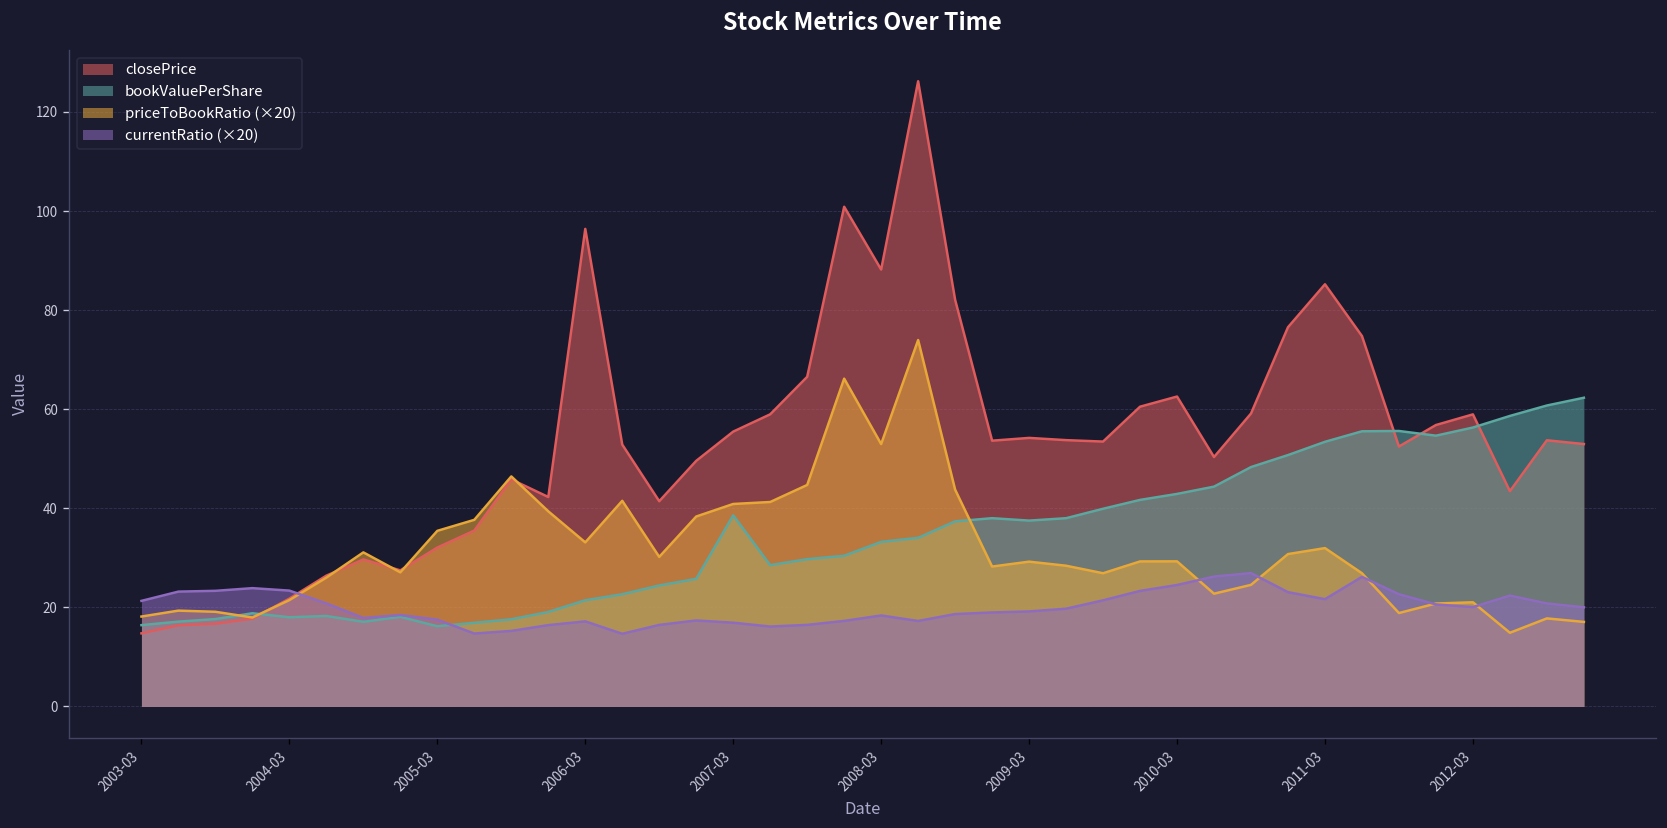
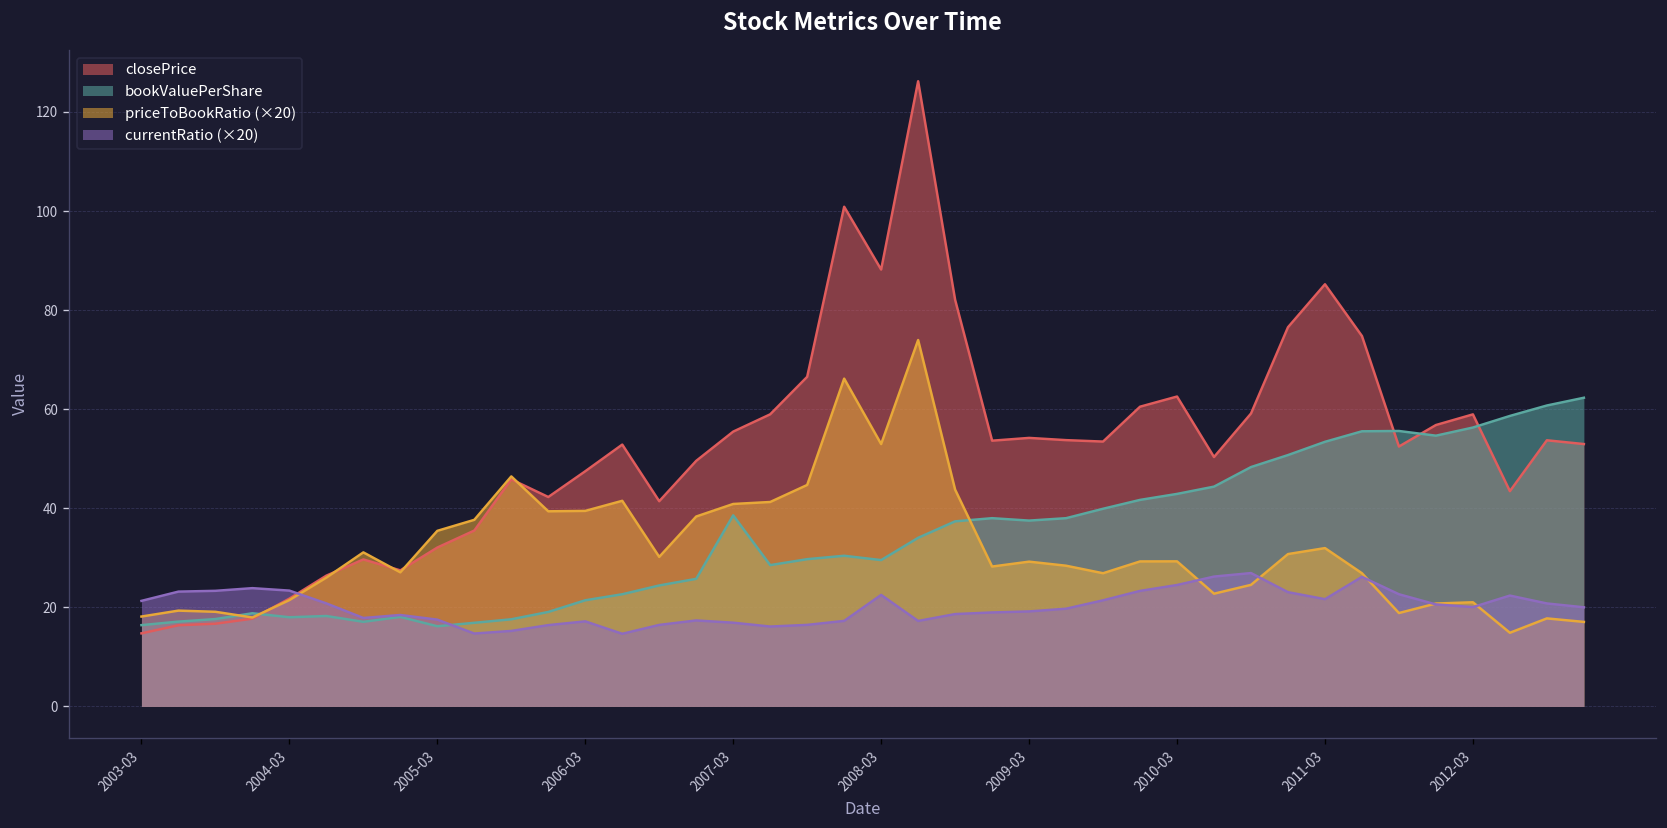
  {
    "closePrice": {
      "2003-03": 15,
      "2005-03": 32,
-     "2006-03": 96,
+     "2006-03": 47,
      "2007-03": 55,
      "2008-03": 88,
      "2009-03": 54,
      "2010-03": 63,
      "2011-03": 85,
      "2012-03": 59
    },
    "bookValuePerShare": {
      "2003-03": 16,
      "2004-03": 18,
      "2005-03": 16,
      "2006-03": 21,
      "2007-03": 39,
-     "2008-03": 33,
+     "2008-03": 30,
      "2009-03": 38,
      "2010-03": 43,
      "2011-03": 53,
      "2012-03": 56
    },
    "priceToBookRatio (×20)": {
      "2003-03": 18,
      "2005-03": 35,
-     "2006-03": 33,
+     "2006-03": 39,
      "2007-03": 41,
      "2008-03": 53,
      "2009-03": 29,
      "2010-03": 29,
      "2011-03": 32,
      "2012-03": 21
    },
    "currentRatio (×20)": {
      "2003-03": 21,
      "2004-03": 23,
      "2005-03": 18,
      "2006-03": 17,
      "2007-03": 17,
-     "2008-03": 18,
+     "2008-03": 23,
      "2009-03": 19,
      "2010-03": 25,
      "2011-03": 22,
      "2012-03": 20
    }
  }
